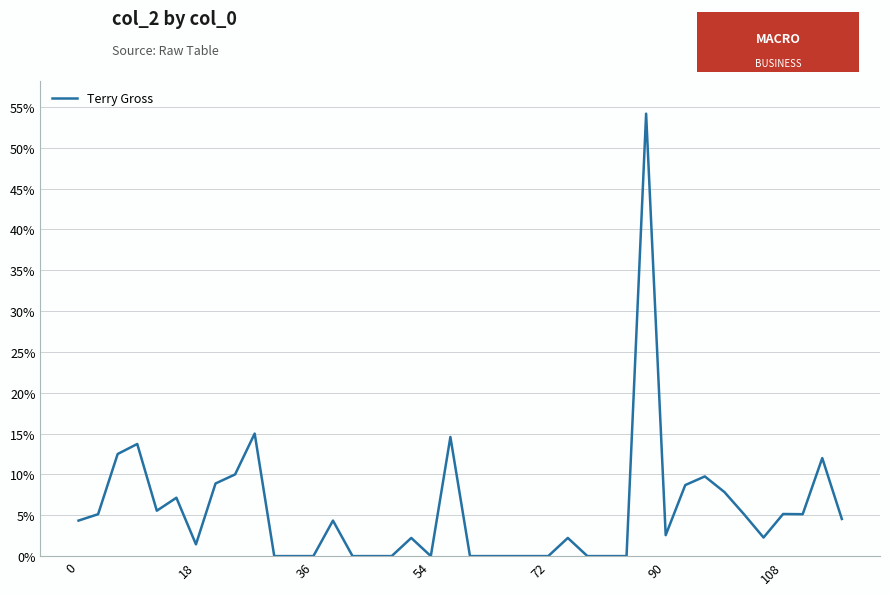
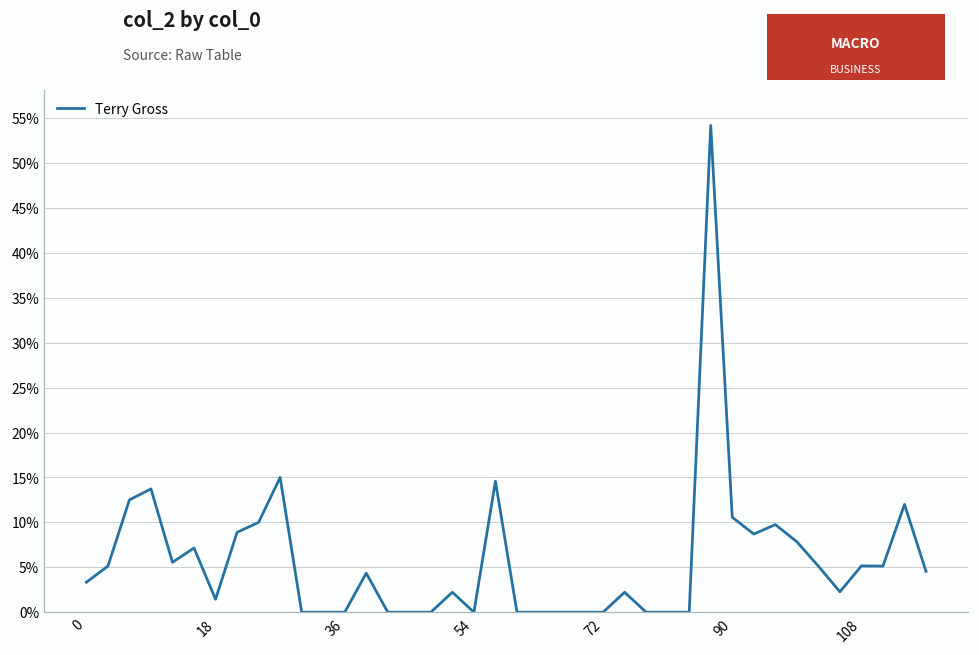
  {
-   "0": "4%",
+   "0": "3%",
    "18": "1%",
    "36": "0%",
    "54": "0%",
    "72": "0%",
-   "90": "3%",
+   "90": "11%",
    "108": "5%"
  }
